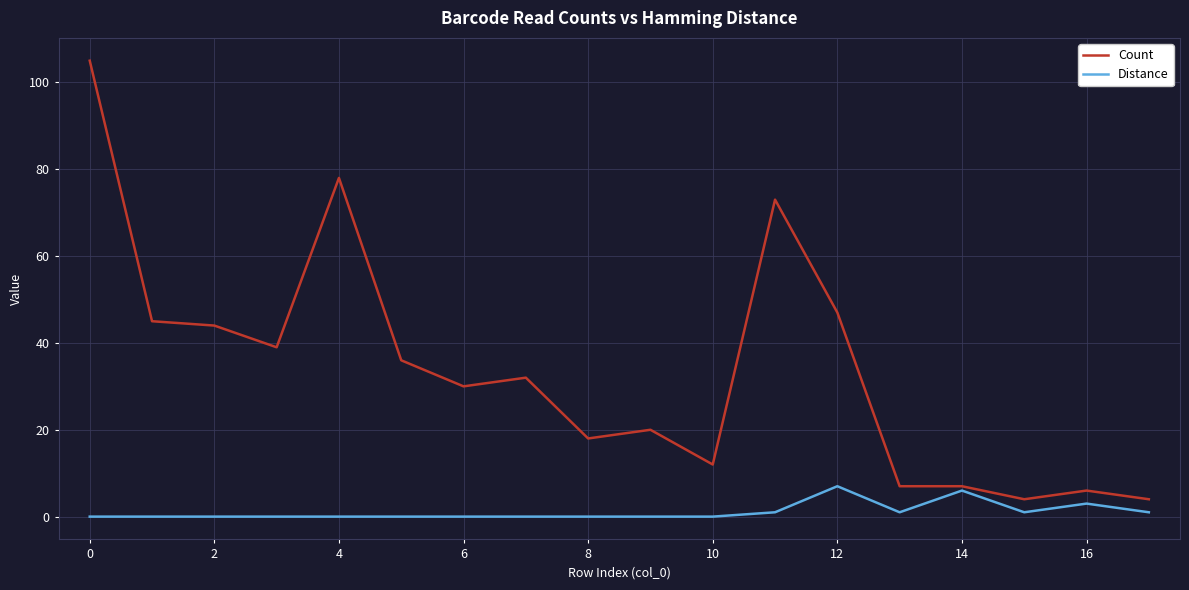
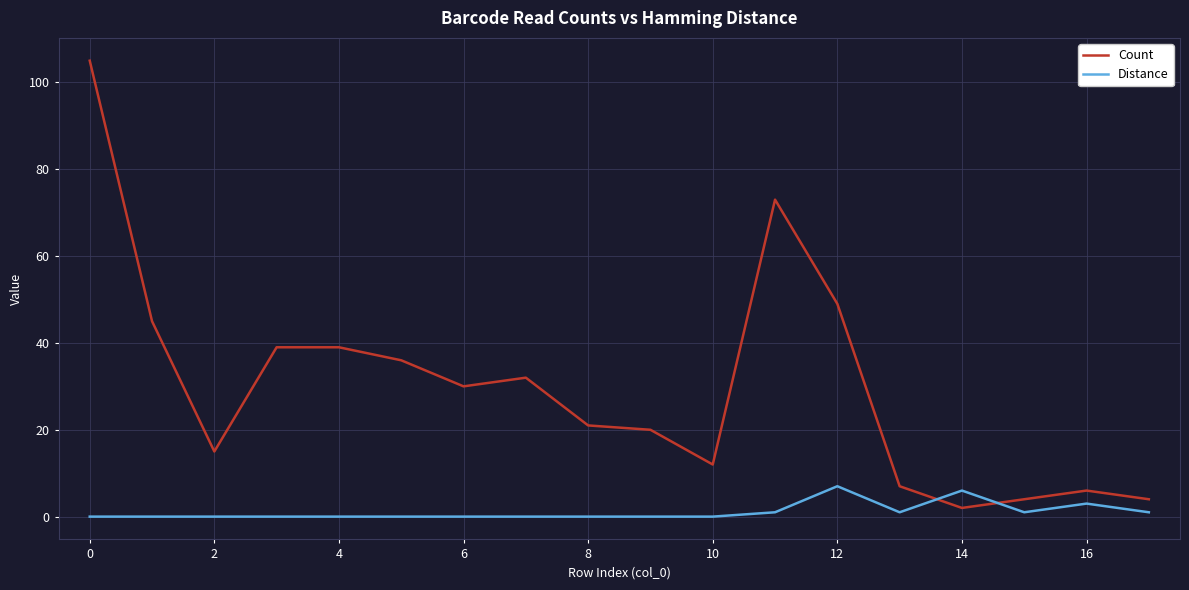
  {
    "Count": {
      "0": 105,
-     "2": 44,
-     "4": 78,
+     "2": 15,
+     "4": 39,
      "6": 30,
-     "8": 18,
+     "8": 21,
      "10": 12,
-     "12": 47,
-     "14": 7,
+     "12": 49,
+     "14": 2,
      "16": 6
    },
    "Distance": {
      "0": 0,
      "2": 0,
      "4": 0,
      "6": 0,
      "8": 0,
      "10": 0,
      "12": 7,
      "14": 6,
      "16": 3
    }
  }
